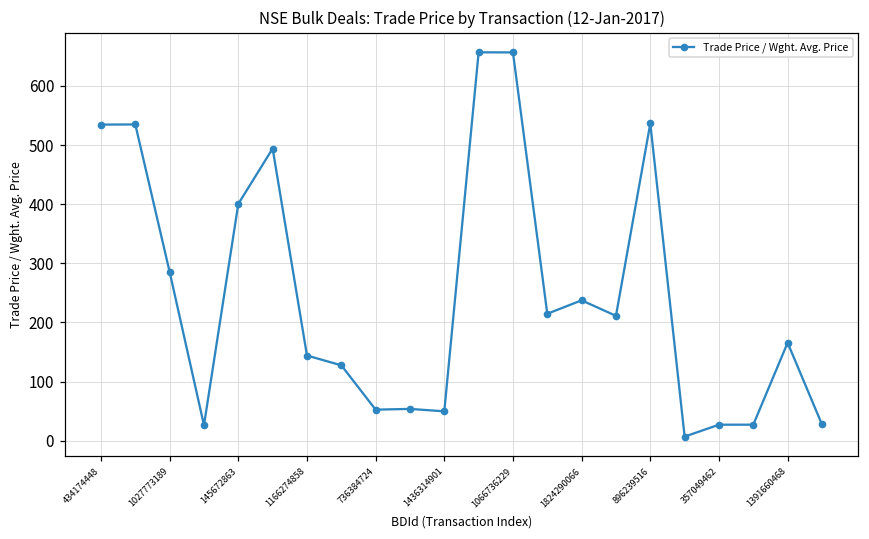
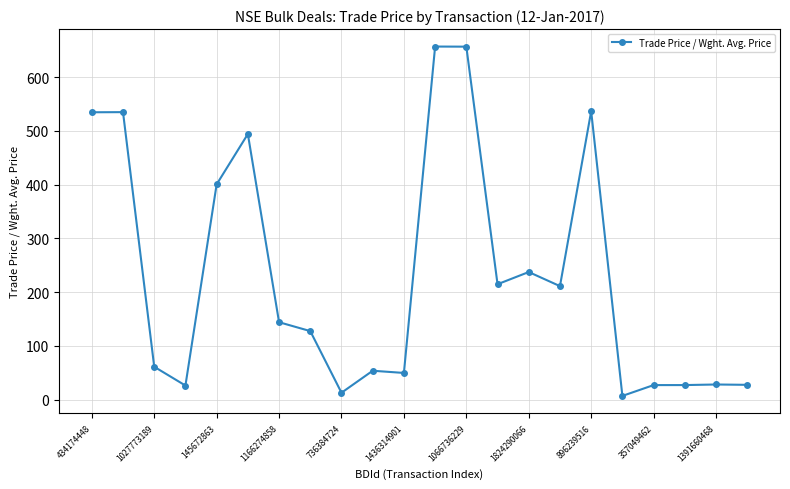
  {
    "434174448": 530,
-   "1027773189": 290,
+   "1027773189": 60,
    "145672863": 400,
    "1166274858": 140,
-   "736384724": 50,
+   "736384724": 10,
    "1436314901": 50,
    "1066736229": 660,
    "1824290066": 240,
    "896239516": 540,
    "357049462": 30,
-   "1391660468": 170
+   "1391660468": 30
  }
